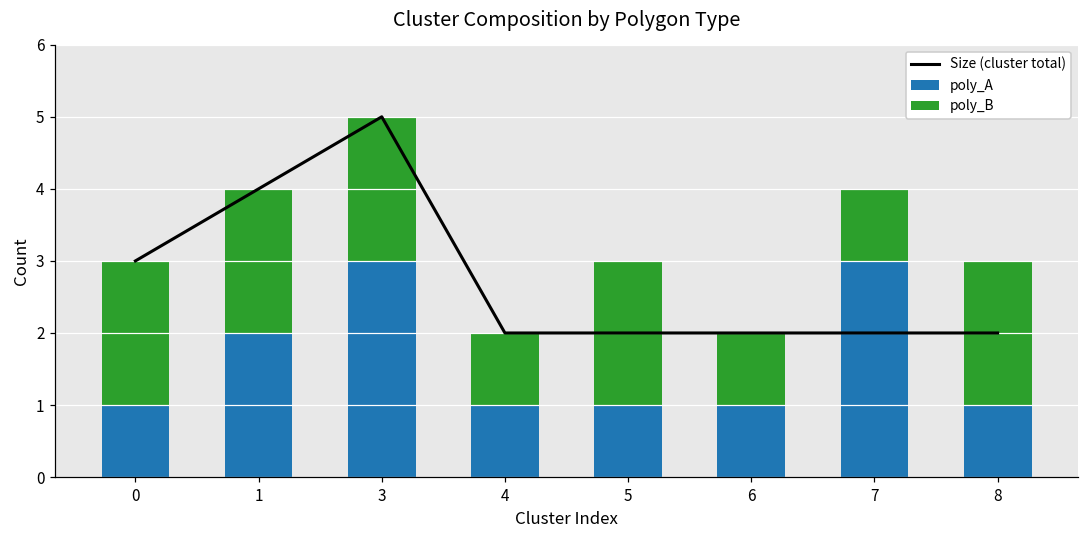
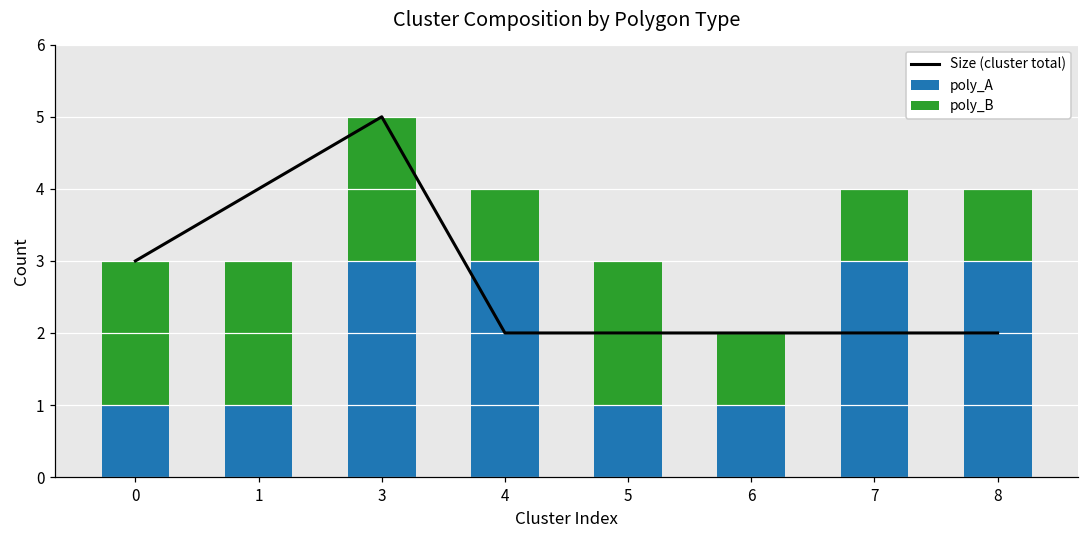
  {
    "Size (cluster total)": {
      "0": 3,
      "1": 4,
      "3": 5,
      "4": 2,
      "5": 2,
      "6": 2,
      "7": 2,
      "8": 2
    },
    "poly_A": {
      "0": 1,
-     "1": 2,
+     "1": 1,
      "3": 3,
-     "4": 1,
+     "4": 3,
      "5": 1,
      "6": 1,
      "7": 3,
-     "8": 1
+     "8": 3
    },
    "poly_B": {
-     "8": 2
+     "8": 1
    }
  }
